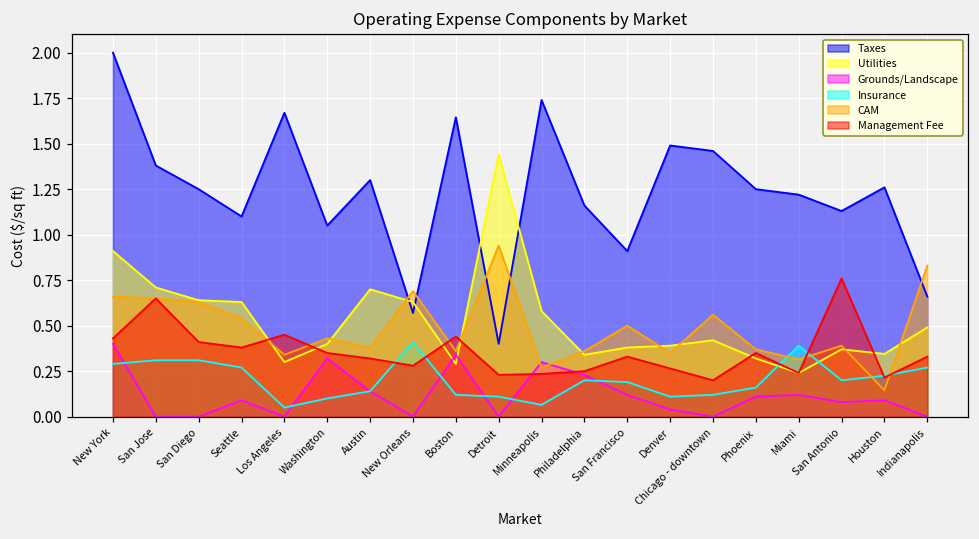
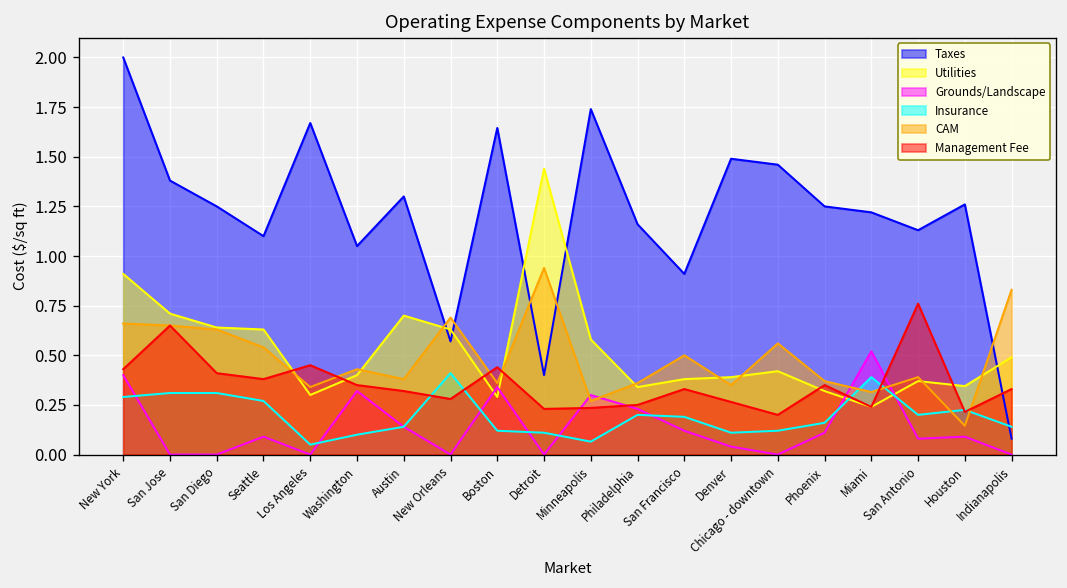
  {
    "Taxes": {
      "New York": 2.00,
      "San Jose": 1.38,
      "San Diego": 1.25,
      "Seattle": 1.10,
      "Los Angeles": 1.67,
      "Washington": 1.05,
      "Austin": 1.30,
      "New Orleans": 0.57,
      "Boston": 1.65,
      "Detroit": 0.40,
      "Minneapolis": 1.74,
      "Philadelphia": 1.16,
      "San Francisco": 0.91,
      "Denver": 1.49,
      "Chicago - downtown": 1.46,
      "Phoenix": 1.25,
      "Miami": 1.22,
      "San Antonio": 1.13,
      "Houston": 1.26,
-     "Indianapolis": 0.66
+     "Indianapolis": 0.08
    },
    "Utilities": {
      "New York": 0.91,
      "San Jose": 0.71,
      "Seattle": 0.63,
      "Los Angeles": 0.30,
      "Washington": 0.40,
      "Austin": 0.70,
      "New Orleans": 0.63,
      "Boston": 0.29,
      "Detroit": 1.44,
      "Minneapolis": 0.58,
      "Philadelphia": 0.34,
      "San Francisco": 0.38,
      "Denver": 0.39,
      "Chicago - downtown": 0.42,
      "Phoenix": 0.32,
      "San Antonio": 0.37,
      "Houston": 0.35,
      "Indianapolis": 0.49
    },
    "Grounds/Landscape": {
      "New York": 0.40,
      "San Jose": 0.00,
      "San Diego": 0.00,
      "Seattle": 0.09,
      "Los Angeles": 0.00,
      "Washington": 0.32,
      "New Orleans": 0.00,
      "Boston": 0.34,
      "Detroit": 0.00,
      "Minneapolis": 0.30,
      "Philadelphia": 0.23,
      "San Francisco": 0.12,
      "Denver": 0.04,
      "Chicago - downtown": 0.00,
      "Phoenix": 0.11,
-     "Miami": 0.12,
+     "Miami": 0.52,
      "San Antonio": 0.08,
      "Houston": 0.09,
      "Indianapolis": 0.00
    },
    "Insurance": {
      "New York": 0.29,
      "San Jose": 0.31,
      "San Diego": 0.31,
      "Seattle": 0.27,
      "Los Angeles": 0.05,
      "Washington": 0.10,
      "New Orleans": 0.41,
      "Boston": 0.12,
      "Detroit": 0.11,
      "Minneapolis": 0.07,
      "Philadelphia": 0.20,
      "San Francisco": 0.19,
      "Denver": 0.11,
      "Chicago - downtown": 0.12,
      "Phoenix": 0.16,
      "Miami": 0.39,
      "San Antonio": 0.20,
-     "Indianapolis": 0.27
+     "Indianapolis": 0.14
    },
    "CAM": {
      "New York": 0.66,
      "Seattle": 0.54,
      "Los Angeles": 0.34,
      "Washington": 0.43,
      "Austin": 0.38,
      "New Orleans": 0.69,
      "Boston": 0.36,
      "Detroit": 0.94,
      "Minneapolis": 0.27,
      "Philadelphia": 0.36,
      "San Francisco": 0.50,
      "Denver": 0.35,
      "Chicago - downtown": 0.56,
      "Phoenix": 0.37,
      "Miami": 0.32,
      "San Antonio": 0.39,
      "Houston": 0.15,
      "Indianapolis": 0.83
    },
    "Management Fee": {
      "New York": 0.43,
      "San Diego": 0.41,
      "Seattle": 0.38,
      "Los Angeles": 0.45,
      "Washington": 0.35,
      "Austin": 0.32,
      "New Orleans": 0.28,
      "Boston": 0.44,
      "Detroit": 0.23,
      "Minneapolis": 0.24,
      "Philadelphia": 0.25,
      "San Francisco": 0.33,
      "Denver": 0.27,
      "Chicago - downtown": 0.20,
      "Phoenix": 0.35,
      "San Antonio": 0.76,
      "Indianapolis": 0.33
    }
  }
